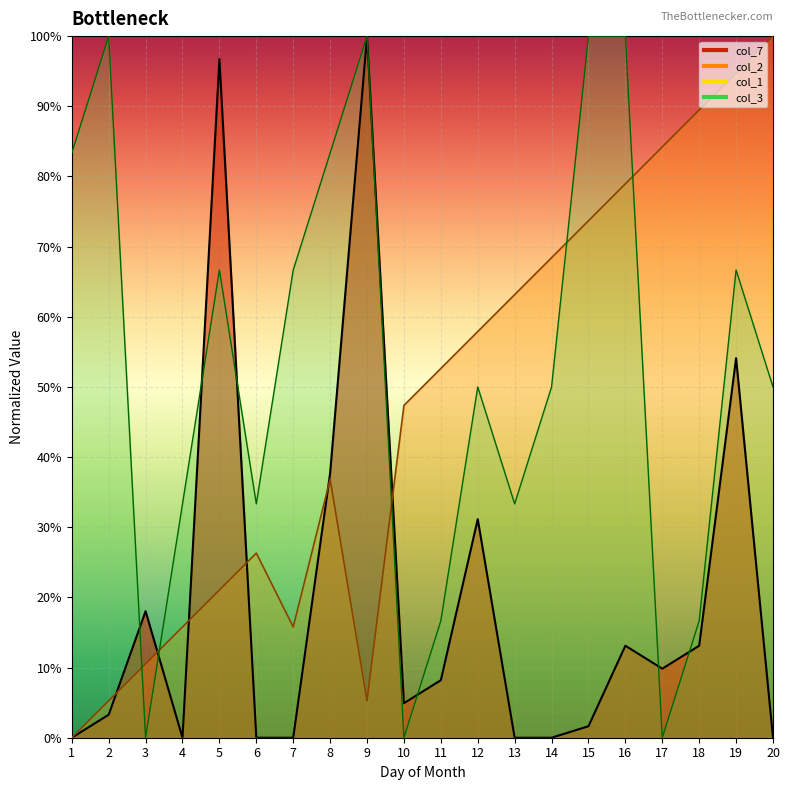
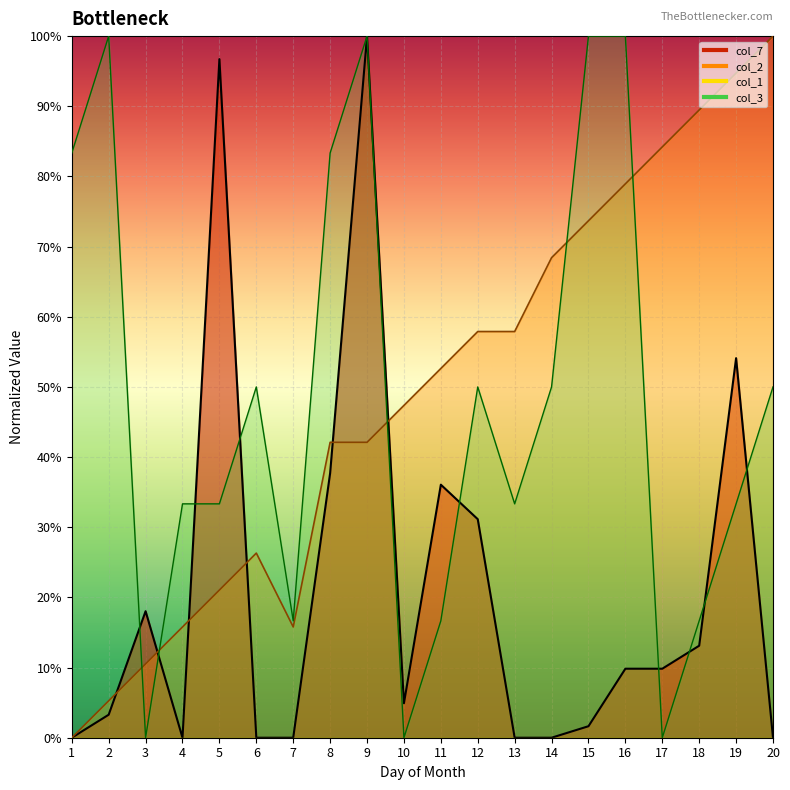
  {
    "col_7": {
      "2": "3%",
      "3": "18%",
      "5": "97%",
      "8": "38%",
      "10": "5%",
-     "11": "8%",
+     "11": "36%",
      "12": "31%",
      "15": "2%",
-     "16": "13%",
+     "16": "10%",
      "17": "10%",
      "18": "13%",
      "19": "54%"
    },
    "col_2": {
      "2": "5%",
      "3": "11%",
      "4": "16%",
      "5": "21%",
      "6": "26%",
      "7": "16%",
-     "8": "37%",
-     "9": "5%",
+     "8": "42%",
+     "9": "42%",
      "10": "47%",
      "11": "53%",
      "12": "58%",
-     "13": "63%",
+     "13": "58%",
      "14": "68%",
      "15": "74%",
      "16": "79%",
      "17": "84%",
      "18": "89%",
      "20": "100%"
    },
    "col_1": {
      "2": "0%",
      "5": "0%",
      "8": "0%",
      "9": "0%",
      "11": "0%",
      "12": "0%",
      "15": "0%",
      "16": "0%",
      "18": "0%",
      "19": "0%"
    },
    "col_3": {
      "1": "83%",
      "2": "100%",
      "4": "33%",
-     "5": "67%",
-     "6": "33%",
-     "7": "67%",
+     "5": "33%",
+     "6": "50%",
+     "7": "17%",
      "8": "83%",
      "11": "17%",
      "12": "50%",
      "13": "33%",
      "14": "50%",
      "15": "100%",
      "16": "100%",
      "18": "17%",
-     "19": "67%",
+     "19": "33%",
      "20": "50%"
    }
  }
